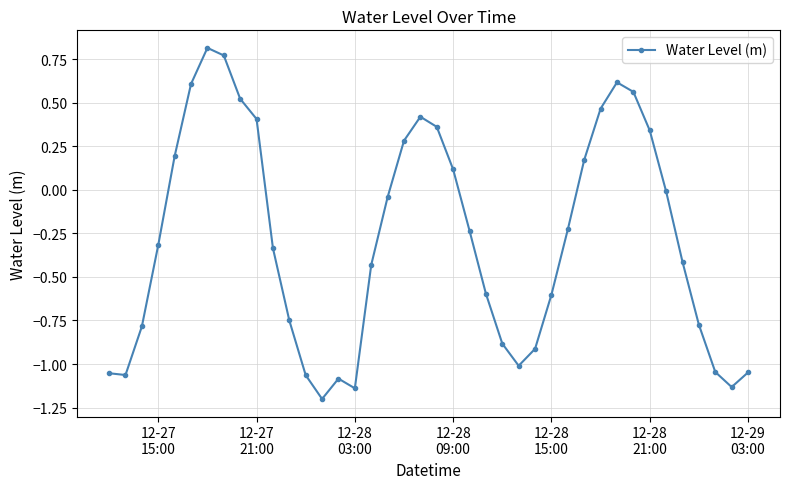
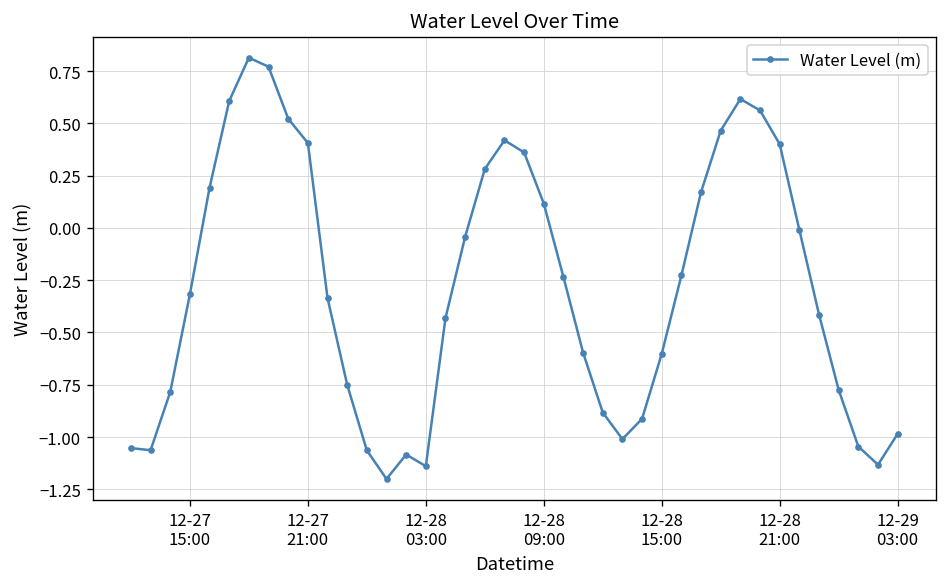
  {
    "12-27 15:00": -0.32,
    "12-27 21:00": 0.41,
    "12-28 03:00": -1.14,
    "12-28 09:00": 0.12,
    "12-28 15:00": -0.60,
-   "12-28 21:00": 0.34,
-   "12-29 03:00": -1.05
+   "12-28 21:00": 0.40,
+   "12-29 03:00": -0.98
  }
